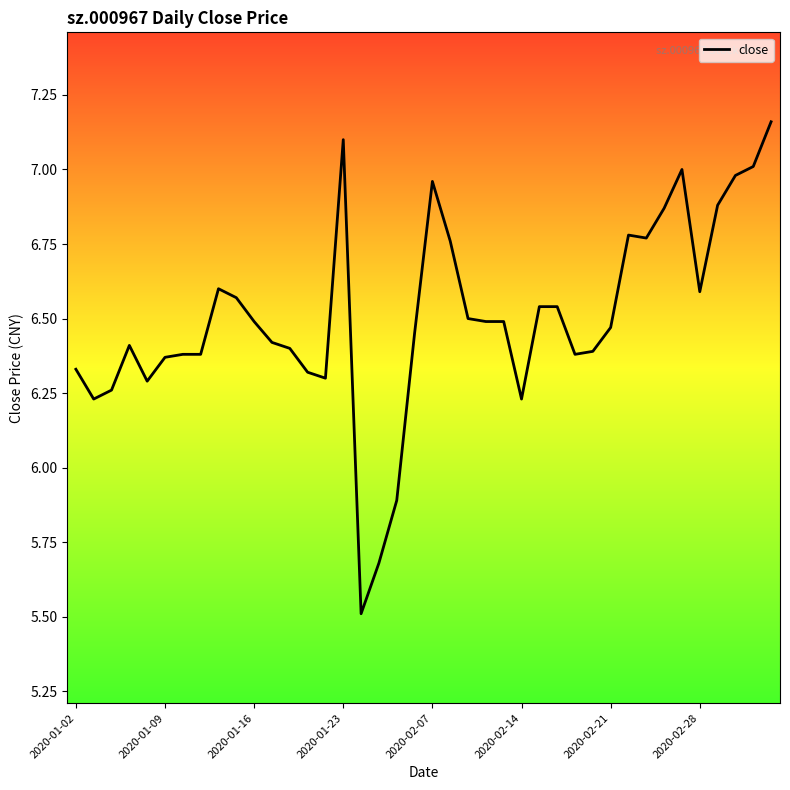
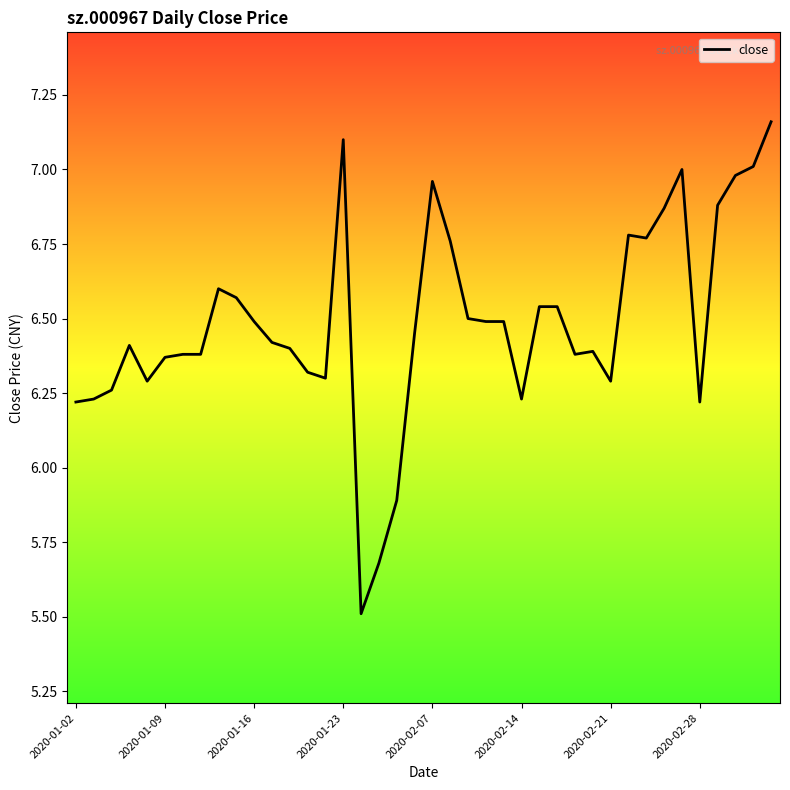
  {
-   "2020-01-02": 6.33,
+   "2020-01-02": 6.22,
    "2020-01-09": 6.37,
    "2020-01-16": 6.49,
    "2020-01-23": 7.10,
    "2020-02-07": 6.96,
    "2020-02-14": 6.23,
-   "2020-02-21": 6.47,
-   "2020-02-28": 6.59
+   "2020-02-21": 6.29,
+   "2020-02-28": 6.22
  }
